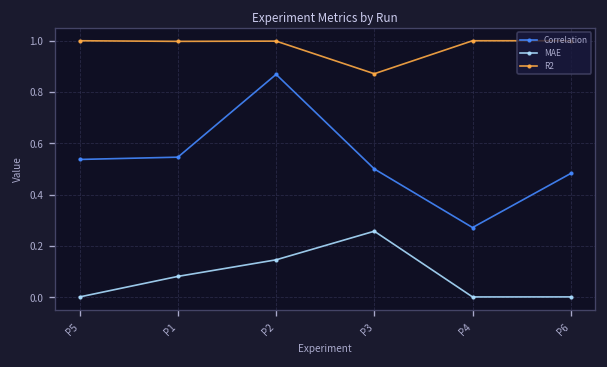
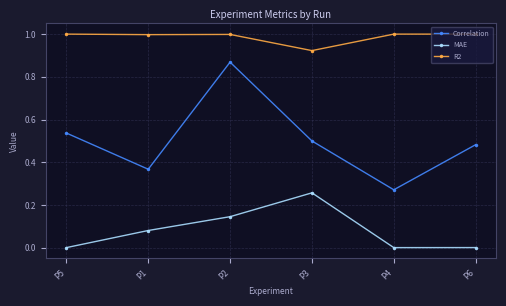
  {
    "Correlation": {
      "P5": 0.54,
-     "P1": 0.55,
+     "P1": 0.37,
      "P2": 0.87,
      "P3": 0.50,
      "P4": 0.27,
      "P6": 0.48
    },
    "MAE": {
      "P5": 0.00,
      "P1": 0.08,
      "P2": 0.15,
      "P3": 0.26,
      "P4": 0.00,
      "P6": 0.00
    },
    "R2": {
      "P5": 1.00,
      "P1": 1.00,
      "P2": 1.00,
-     "P3": 0.87,
+     "P3": 0.92,
      "P4": 1.00
    }
  }
